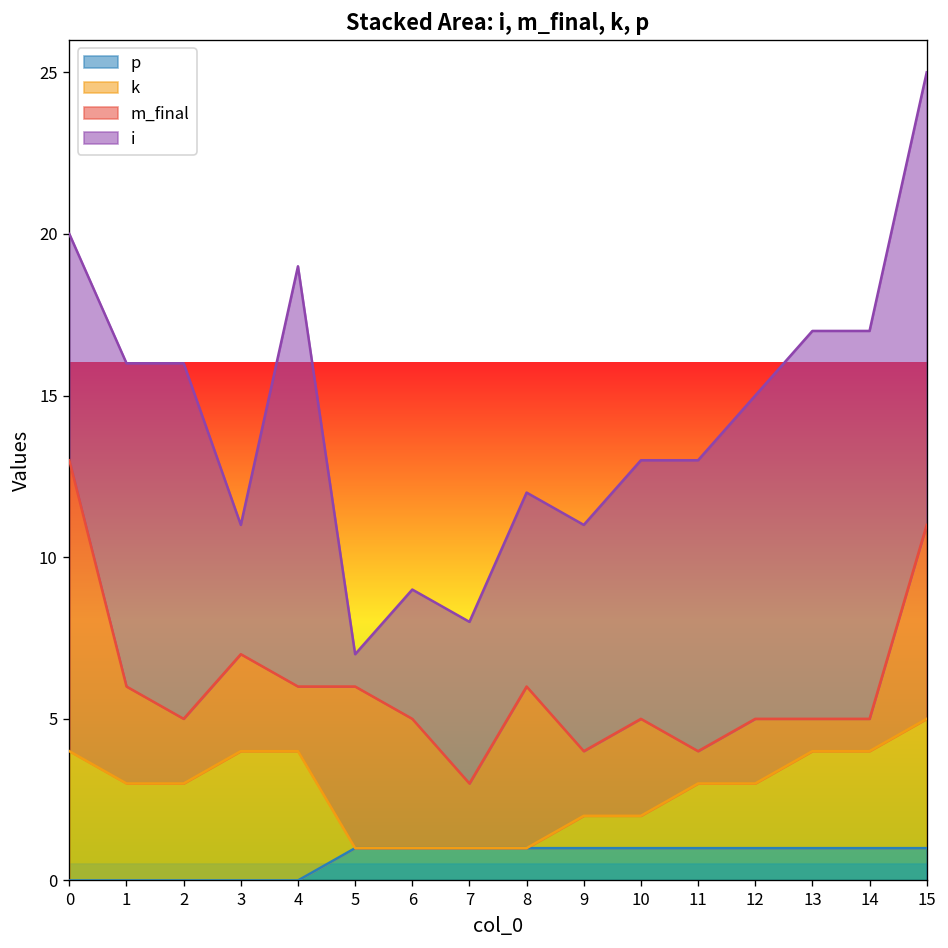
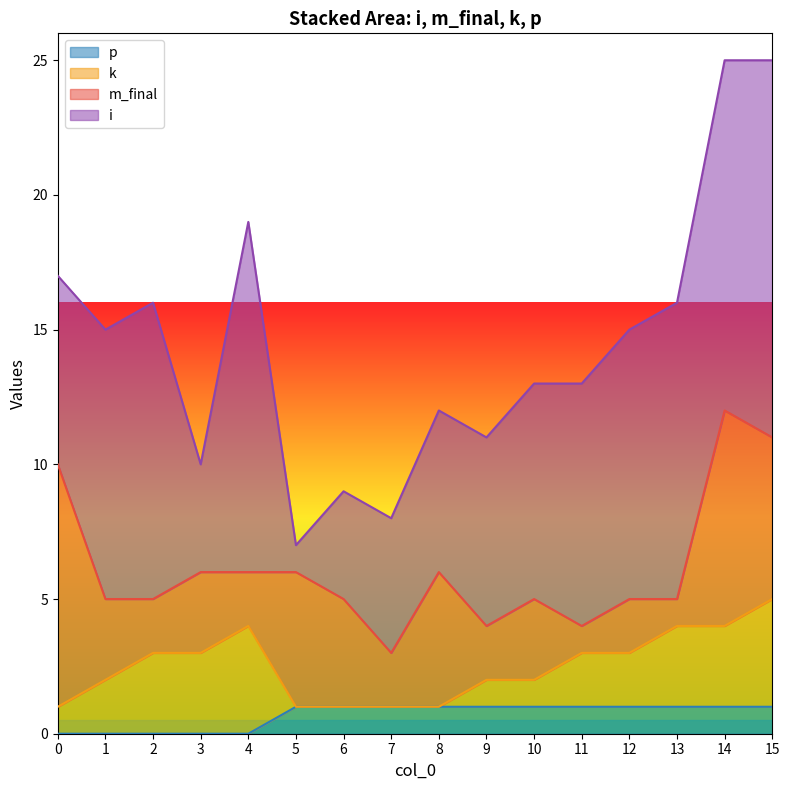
  {
    "p": {
      "9": 1,
      "10": 1,
      "11": 1,
      "12": 1,
      "13": 1,
      "14": 1,
      "15": 1
    },
    "k": {
-     "0": 4,
-     "1": 3,
+     "0": 1,
+     "1": 2,
      "2": 3,
-     "3": 4,
+     "3": 3,
      "4": 4,
      "9": 2,
      "10": 2,
      "11": 3,
      "12": 3,
      "13": 4,
      "14": 4,
      "15": 5
    },
    "m_final": {
      "2": 5,
      "4": 6,
      "5": 6,
      "6": 5,
      "7": 3,
      "8": 6,
      "9": 4,
      "10": 5,
      "11": 4,
      "12": 5,
      "13": 5,
-     "14": 1,
+     "14": 8,
      "15": 11
    },
    "i": {
      "0": 7,
      "1": 10,
      "2": 11,
      "3": 4,
      "4": 13,
      "5": 1,
      "6": 4,
      "7": 5,
      "8": 6,
      "9": 7,
      "10": 8,
      "11": 9,
      "12": 10,
-     "13": 12,
-     "14": 12,
+     "13": 11,
+     "14": 13,
      "15": 14
    }
  }
